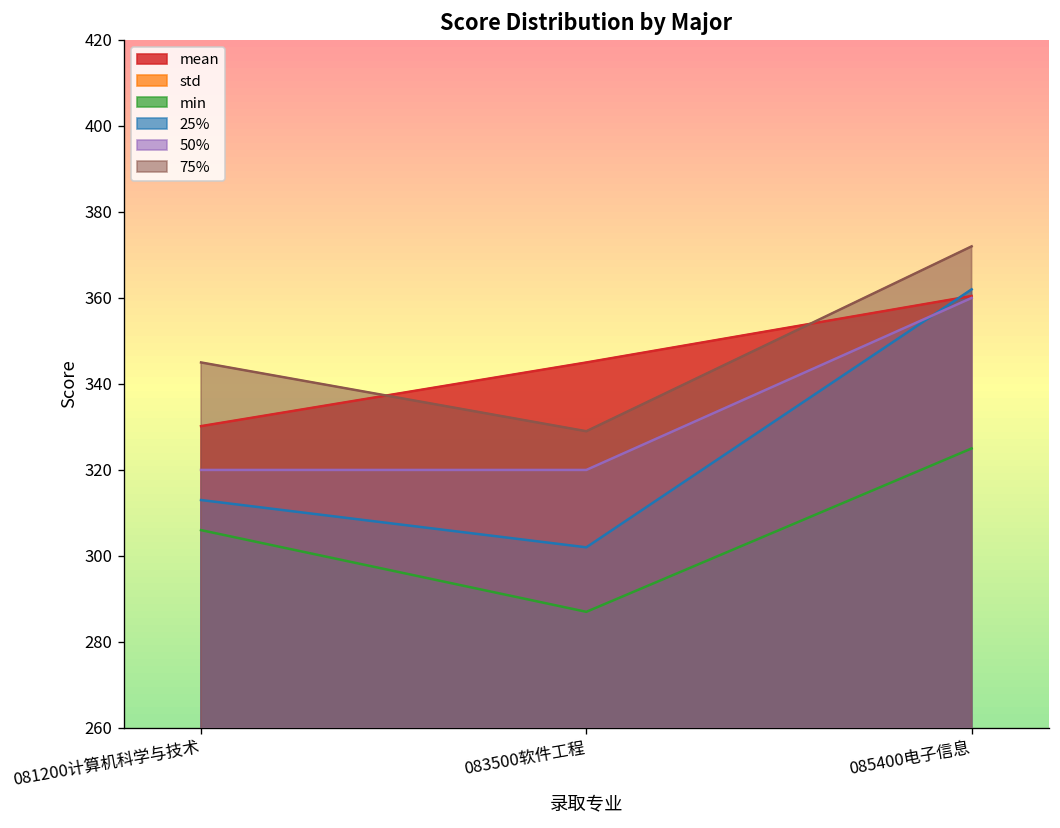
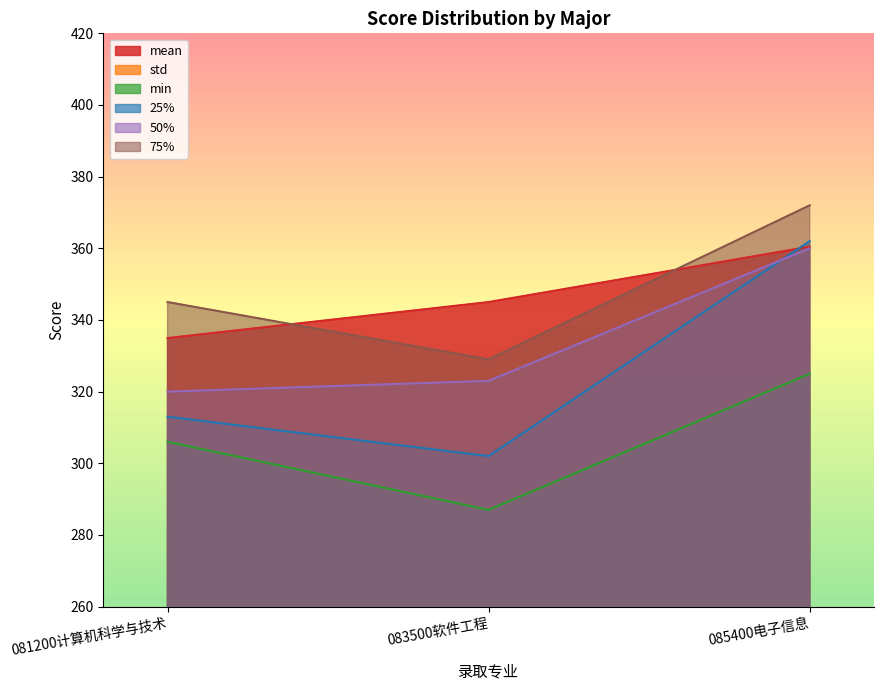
  {
    "mean": {
-     "081200计算机科学与技术": 330,
+     "081200计算机科学与技术": 335,
      "083500软件工程": 345
    },
    "min": {
      "081200计算机科学与技术": 306,
      "083500软件工程": 287,
      "085400电子信息": 325
    },
    "25%": {
      "081200计算机科学与技术": 313,
      "083500软件工程": 302,
      "085400电子信息": 362
    },
    "50%": {
      "081200计算机科学与技术": 320,
-     "083500软件工程": 320
+     "083500软件工程": 323
    },
    "75%": {
      "081200计算机科学与技术": 345,
      "083500软件工程": 329,
      "085400电子信息": 372
    }
  }
